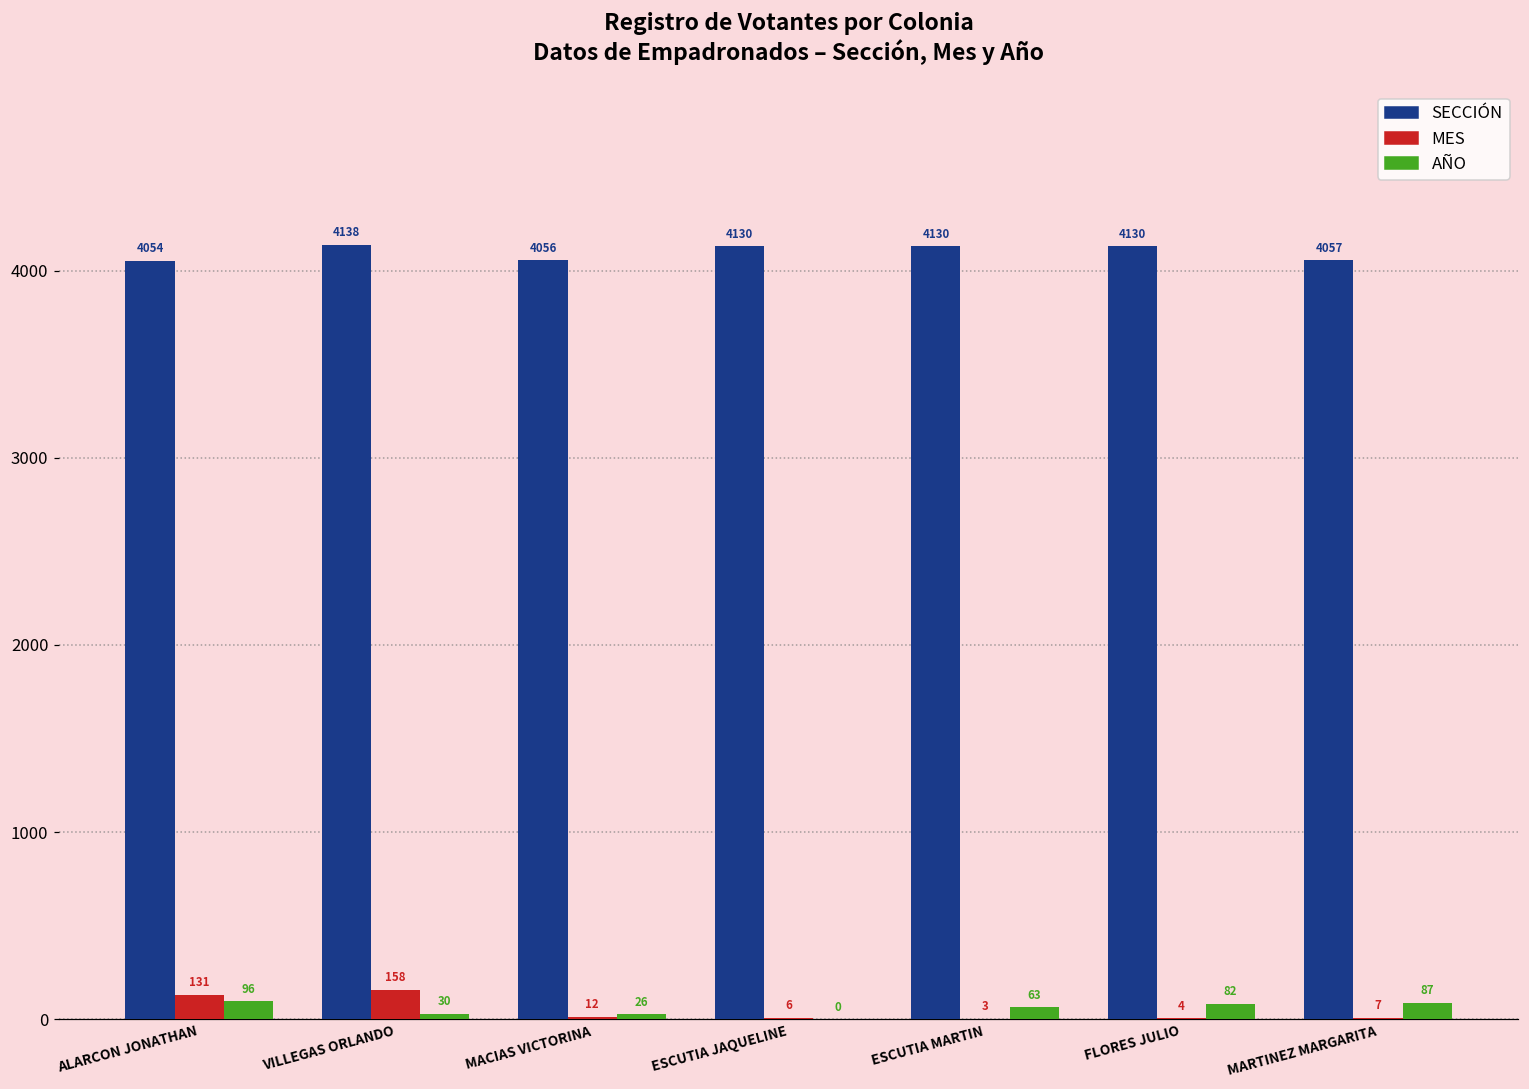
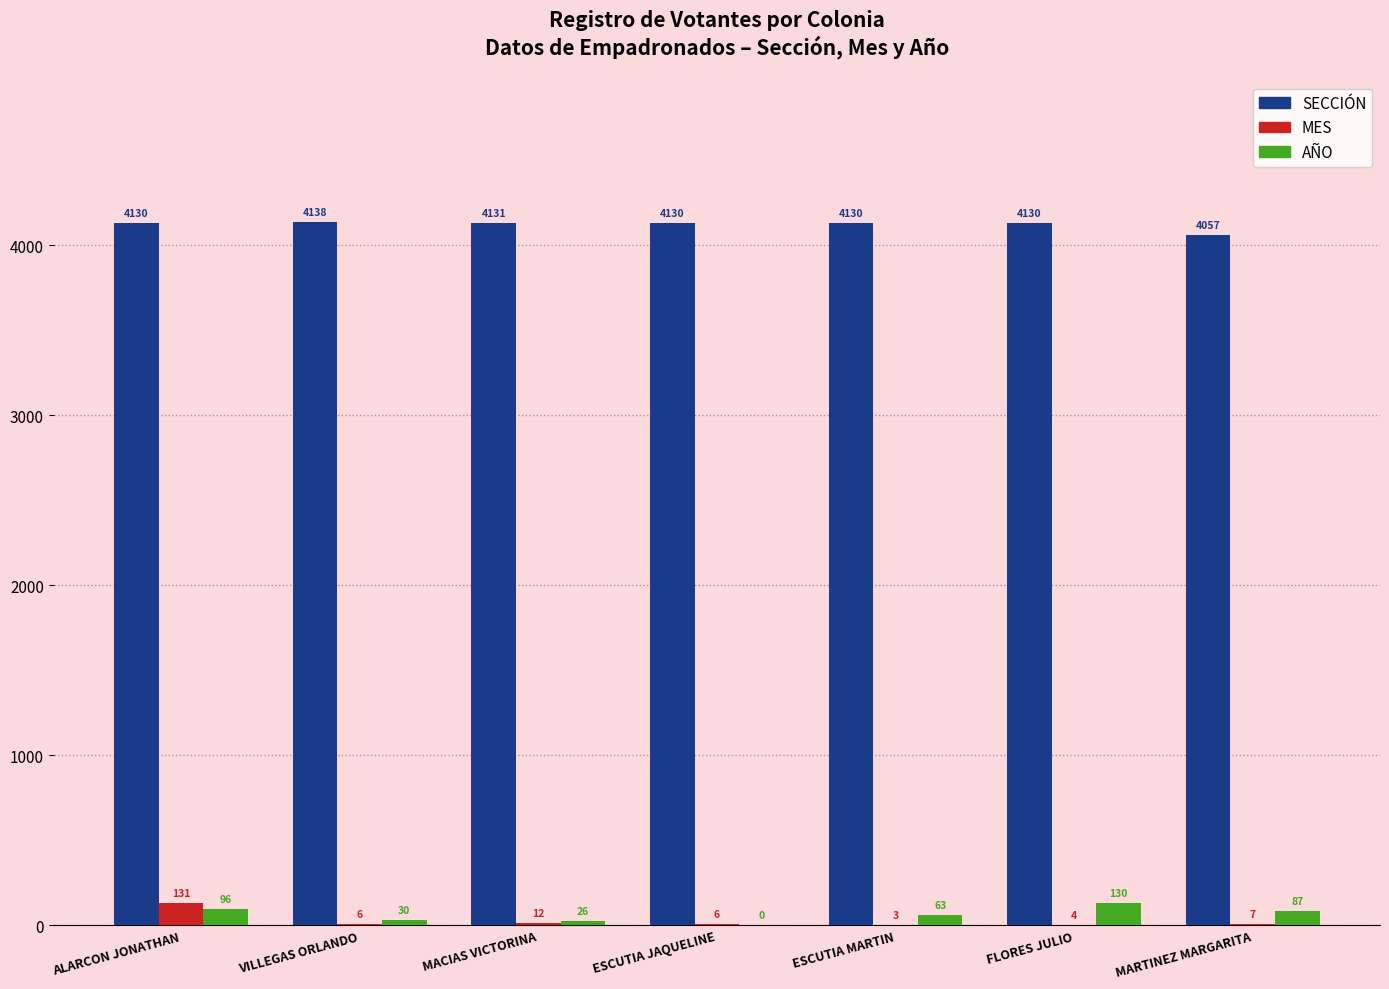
  {
    "SECCIÓN": {
-     "ALARCON JONATHAN": 4054,
+     "ALARCON JONATHAN": 4130,
      "VILLEGAS ORLANDO": 4138,
-     "MACIAS VICTORINA": 4056,
+     "MACIAS VICTORINA": 4131,
      "ESCUTIA JAQUELINE": 4130,
      "ESCUTIA MARTIN": 4130,
      "FLORES JULIO": 4130,
      "MARTINEZ MARGARITA": 4057
    },
    "MES": {
      "ALARCON JONATHAN": 131,
-     "VILLEGAS ORLANDO": 158,
+     "VILLEGAS ORLANDO": 6,
      "MACIAS VICTORINA": 12,
      "ESCUTIA JAQUELINE": 6,
      "ESCUTIA MARTIN": 3,
      "FLORES JULIO": 4,
      "MARTINEZ MARGARITA": 7
    },
    "AÑO": {
      "ALARCON JONATHAN": 96,
      "VILLEGAS ORLANDO": 30,
      "MACIAS VICTORINA": 26,
      "ESCUTIA JAQUELINE": 0,
      "ESCUTIA MARTIN": 63,
-     "FLORES JULIO": 82,
+     "FLORES JULIO": 130,
      "MARTINEZ MARGARITA": 87
    }
  }
